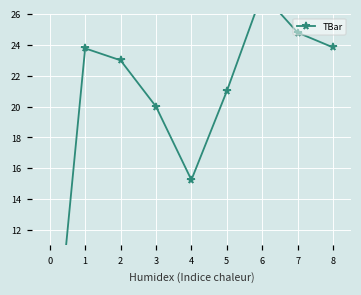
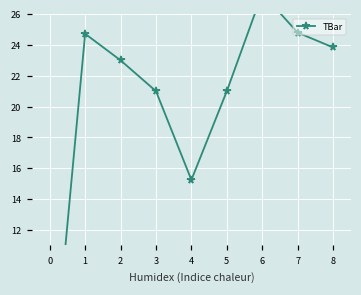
  {
-   "1": 23.8,
+   "1": 24.7,
    "2": 23.0,
-   "3": 20,
+   "3": 21,
    "4": 15.2,
    "5": 21.0,
    "8": 23.8
  }
